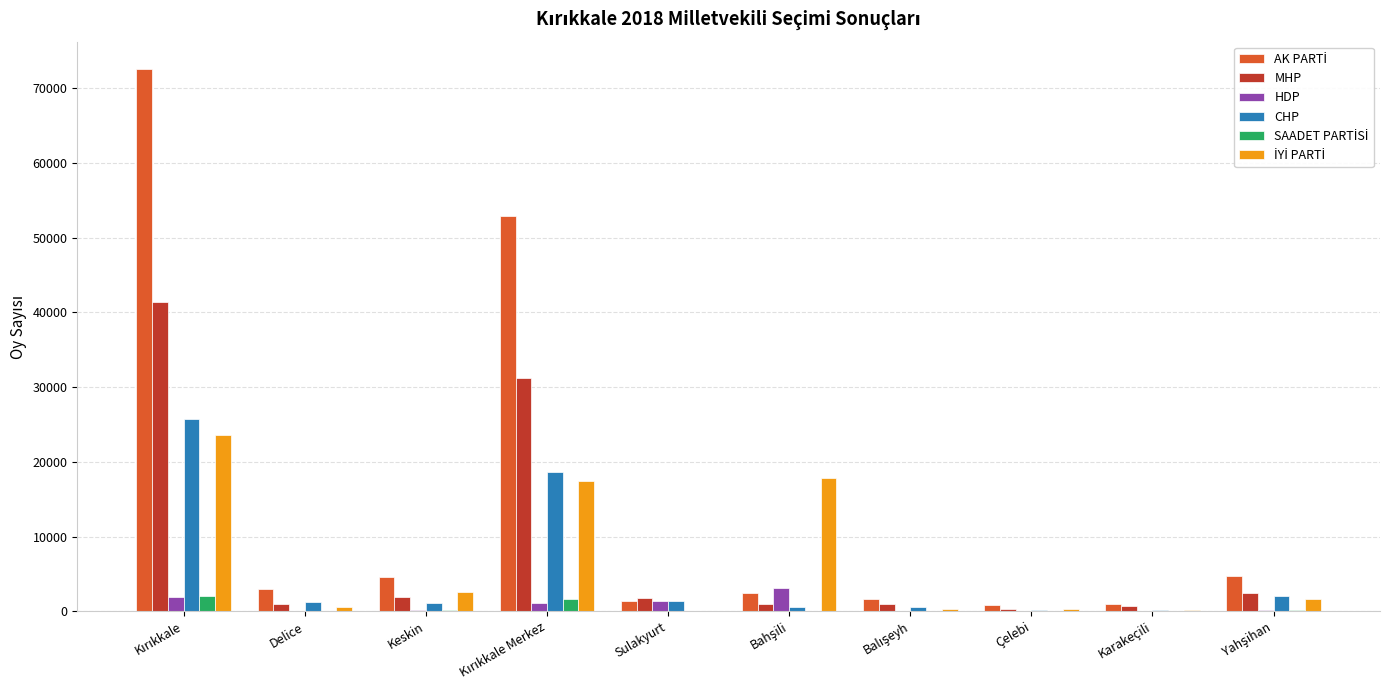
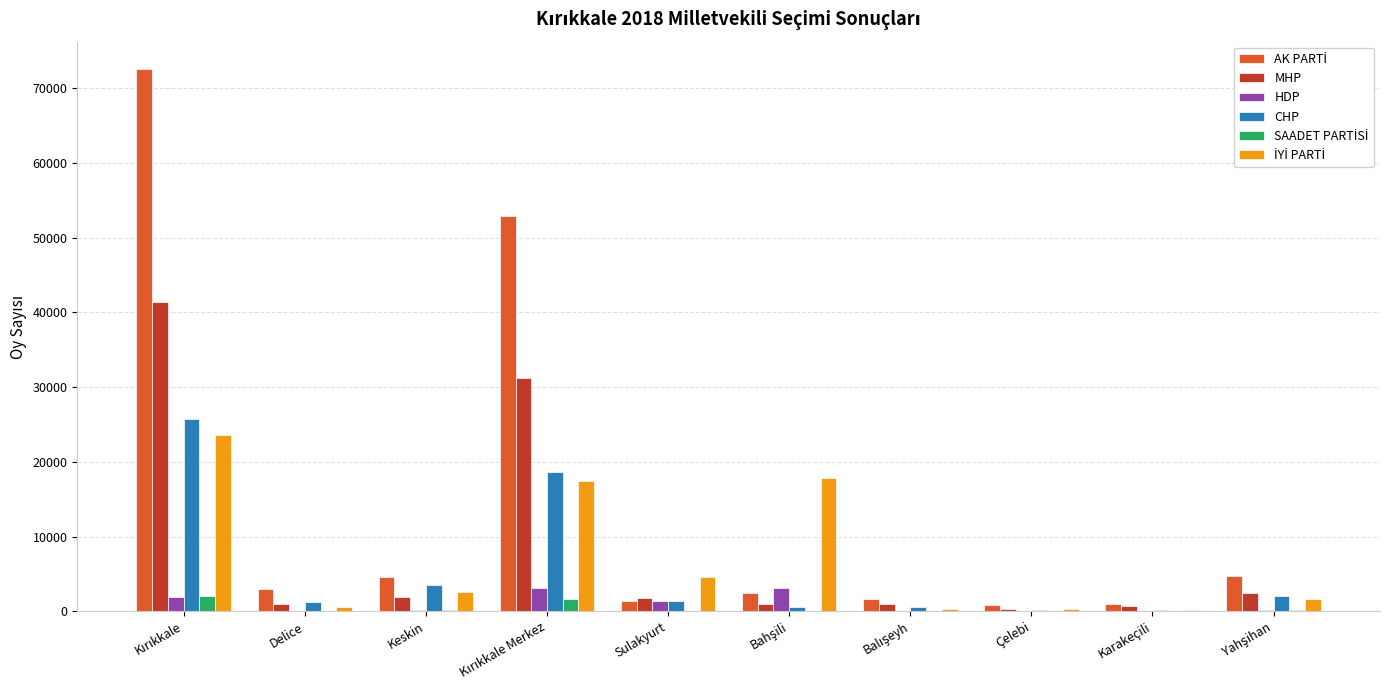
  {
    "HDP": {
      "Kırıkkale": 2000,
-     "Kırıkkale Merkez": 1000,
+     "Kırıkkale Merkez": 3000,
      "Sulakyurt": 1000,
      "Bahşili": 3000
    },
    "CHP": {
      "Kırıkkale": 26000,
      "Delice": 1000,
-     "Keskin": 1000,
+     "Keskin": 3000,
      "Kırıkkale Merkez": 19000,
      "Sulakyurt": 1000,
      "Bahşili": 1000,
      "Balışeyh": 1000,
      "Yahşihan": 2000
    },
    "SAADET PARTİSİ": {
      "Kırıkkale": 2000,
      "Kırıkkale Merkez": 2000
    },
    "İYİ PARTİ": {
      "Kırıkkale": 24000,
      "Delice": 1000,
      "Keskin": 3000,
      "Kırıkkale Merkez": 17000,
-     "Sulakyurt": 0,
+     "Sulakyurt": 5000,
      "Bahşili": 18000,
      "Balışeyh": 0,
      "Yahşihan": 2000
    }
  }
